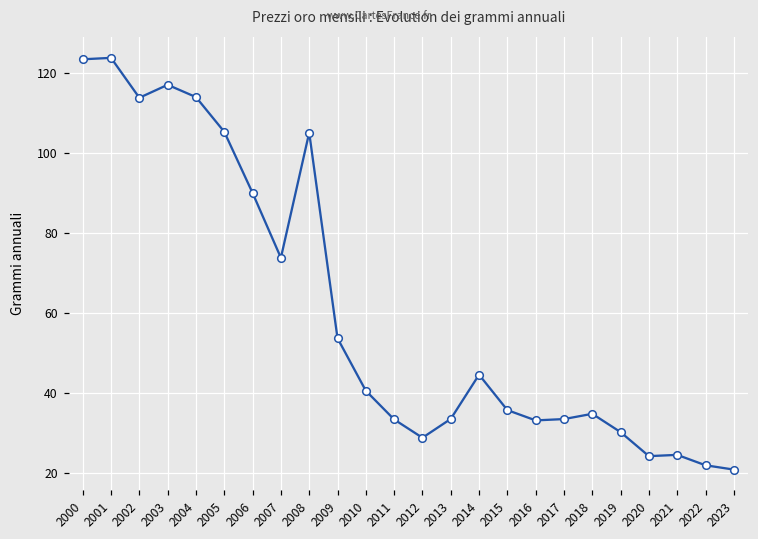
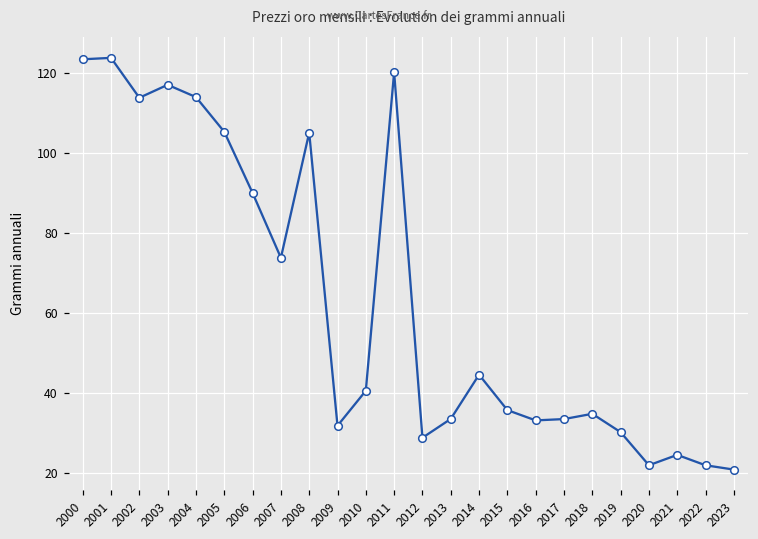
  {
    "2000": 124,
    "2001": 124,
    "2002": 114,
    "2003": 117,
    "2004": 114,
    "2005": 105,
    "2006": 90,
    "2007": 74,
    "2008": 105,
-   "2009": 54,
+   "2009": 32,
    "2010": 41,
-   "2011": 33,
+   "2011": 120,
    "2012": 29,
    "2013": 34,
    "2014": 45,
    "2015": 36,
    "2016": 33,
    "2017": 33,
    "2018": 35,
    "2019": 30,
-   "2020": 24,
+   "2020": 22,
    "2021": 25,
    "2022": 22,
    "2023": 21
  }
